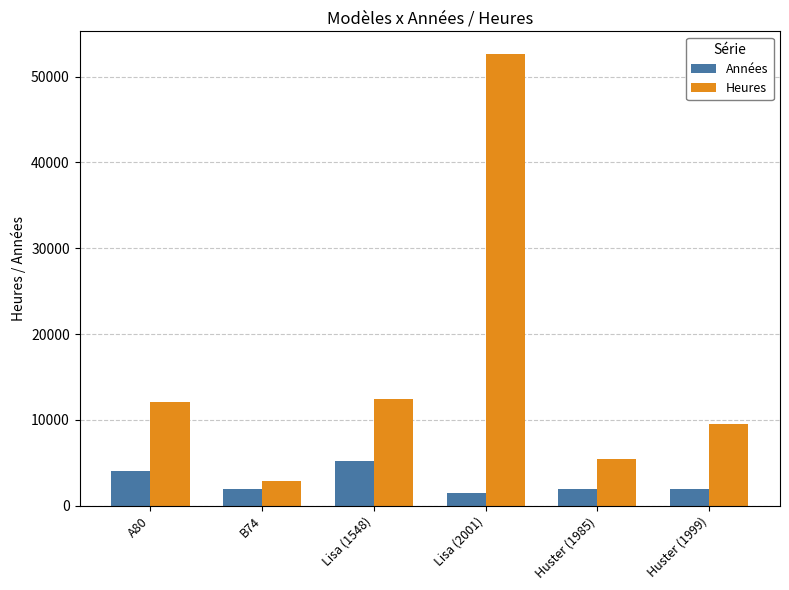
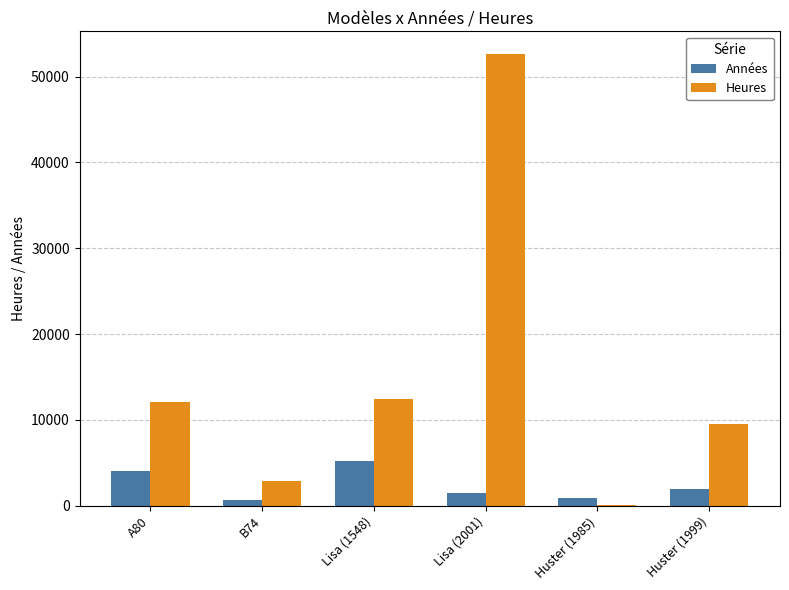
  {
    "Années": {
      "A80": 4000,
-     "B74": 2000,
+     "B74": 1000,
      "Lisa (1548)": 5000,
      "Lisa (2001)": 2000,
-     "Huster (1985)": 2000,
+     "Huster (1985)": 1000,
      "Huster (1999)": 2000
    },
    "Heures": {
      "A80": 12000,
      "B74": 3000,
      "Lisa (1548)": 12000,
      "Lisa (2001)": 53000,
-     "Huster (1985)": 5000,
+     "Huster (1985)": 0,
      "Huster (1999)": 10000
    }
  }
